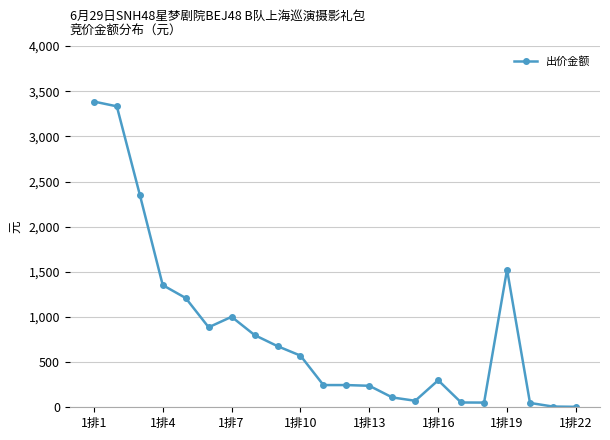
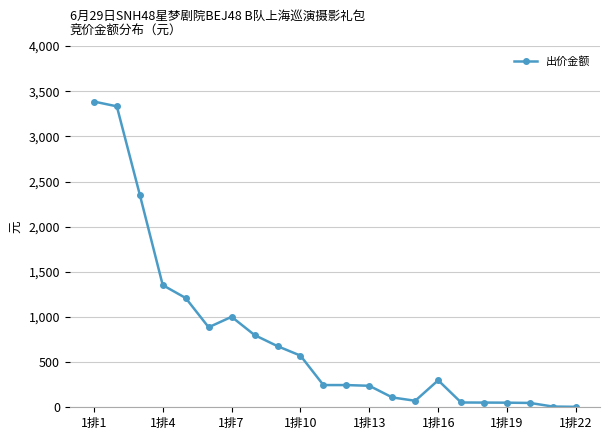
  {
    "1排1": "3,400",
    "1排4": "1,400",
    "1排7": "1,000",
    "1排10": "600",
    "1排13": "200",
    "1排16": "300",
-   "1排19": "1,500",
+   "1排19": "100",
    "1排22": "0"
  }
